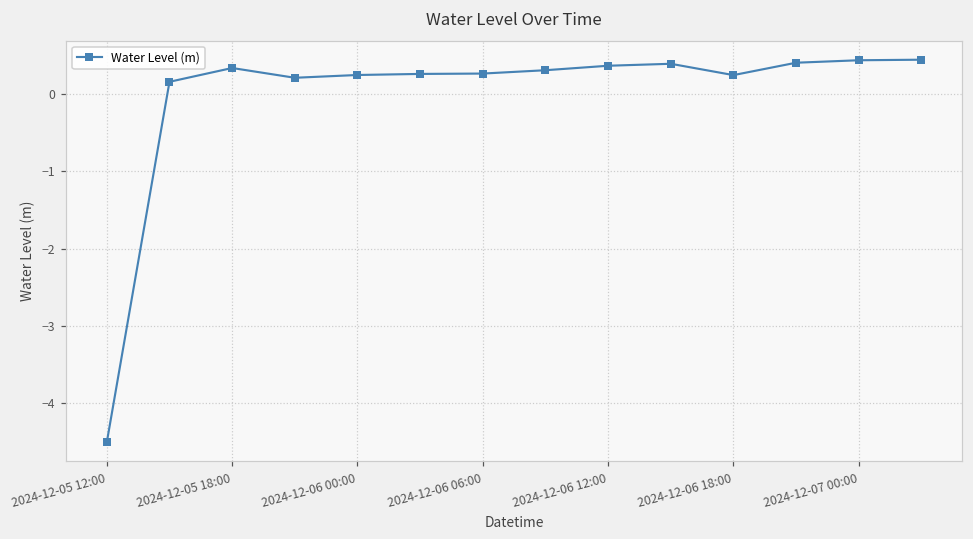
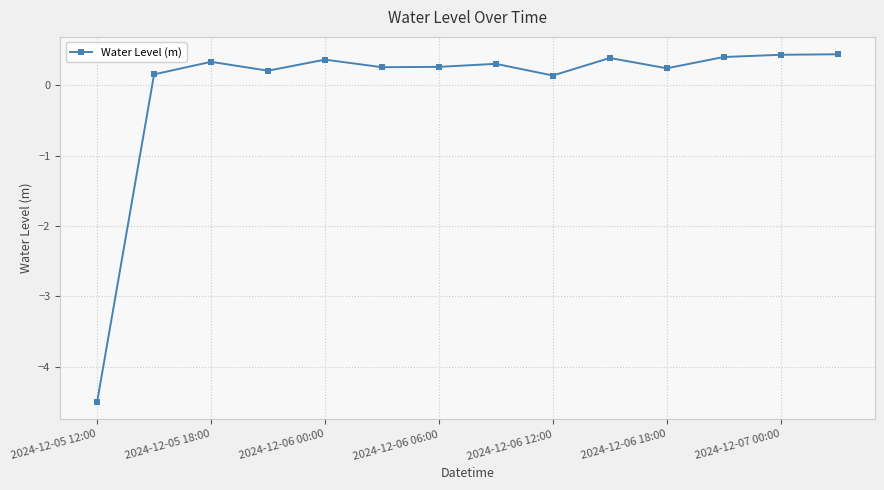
  {
    "2024-12-05 12:00": -4.5,
    "2024-12-05 18:00": 0.3,
-   "2024-12-06 00:00": 0.2,
+   "2024-12-06 00:00": 0.4,
    "2024-12-06 06:00": 0.3,
-   "2024-12-06 12:00": 0.4,
+   "2024-12-06 12:00": 0.1,
    "2024-12-06 18:00": 0.2,
    "2024-12-07 00:00": 0.4
  }
